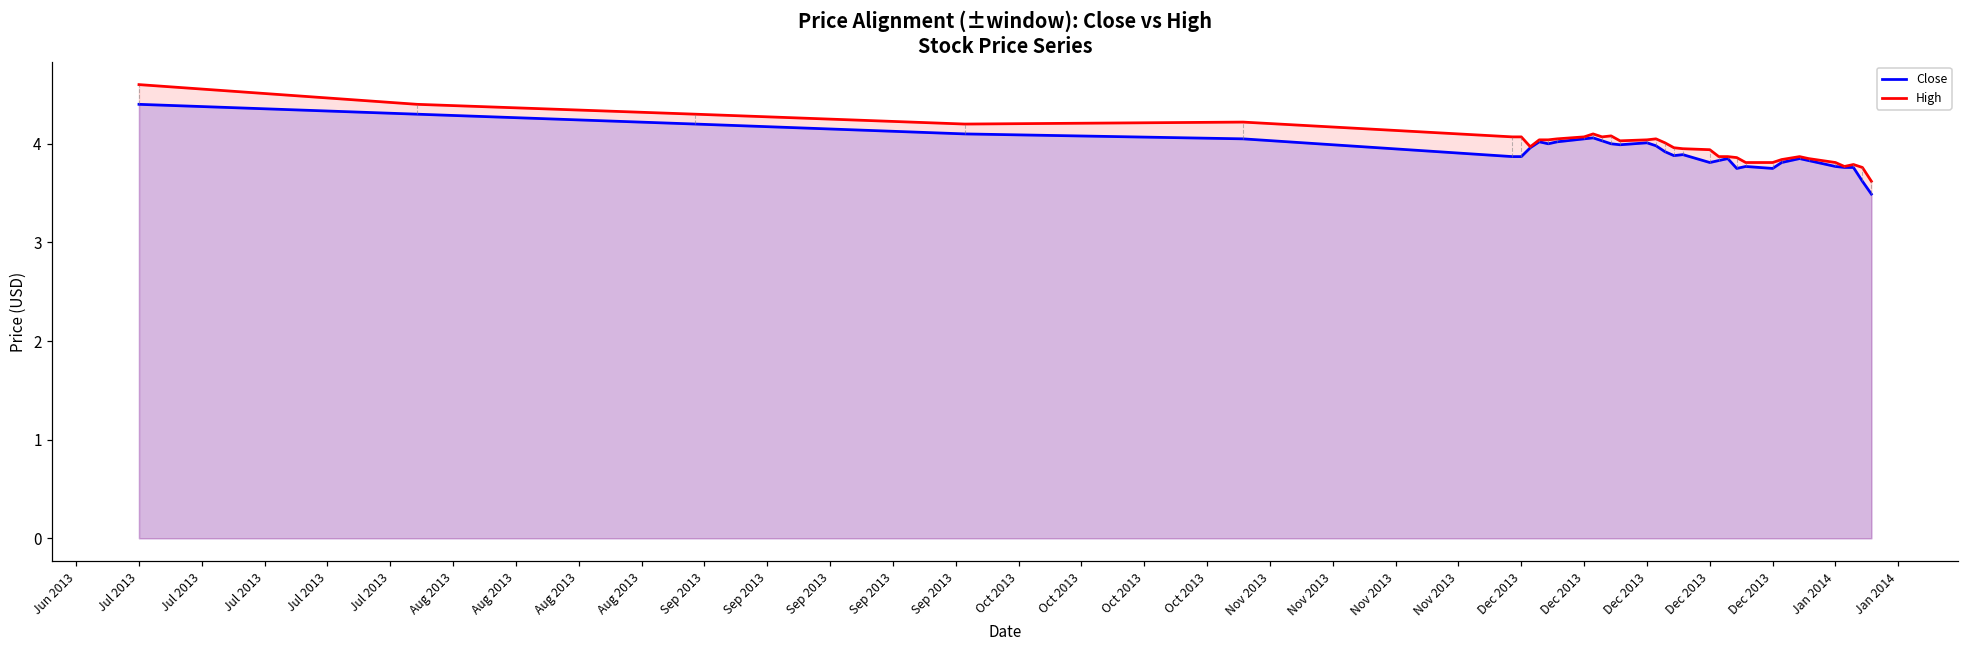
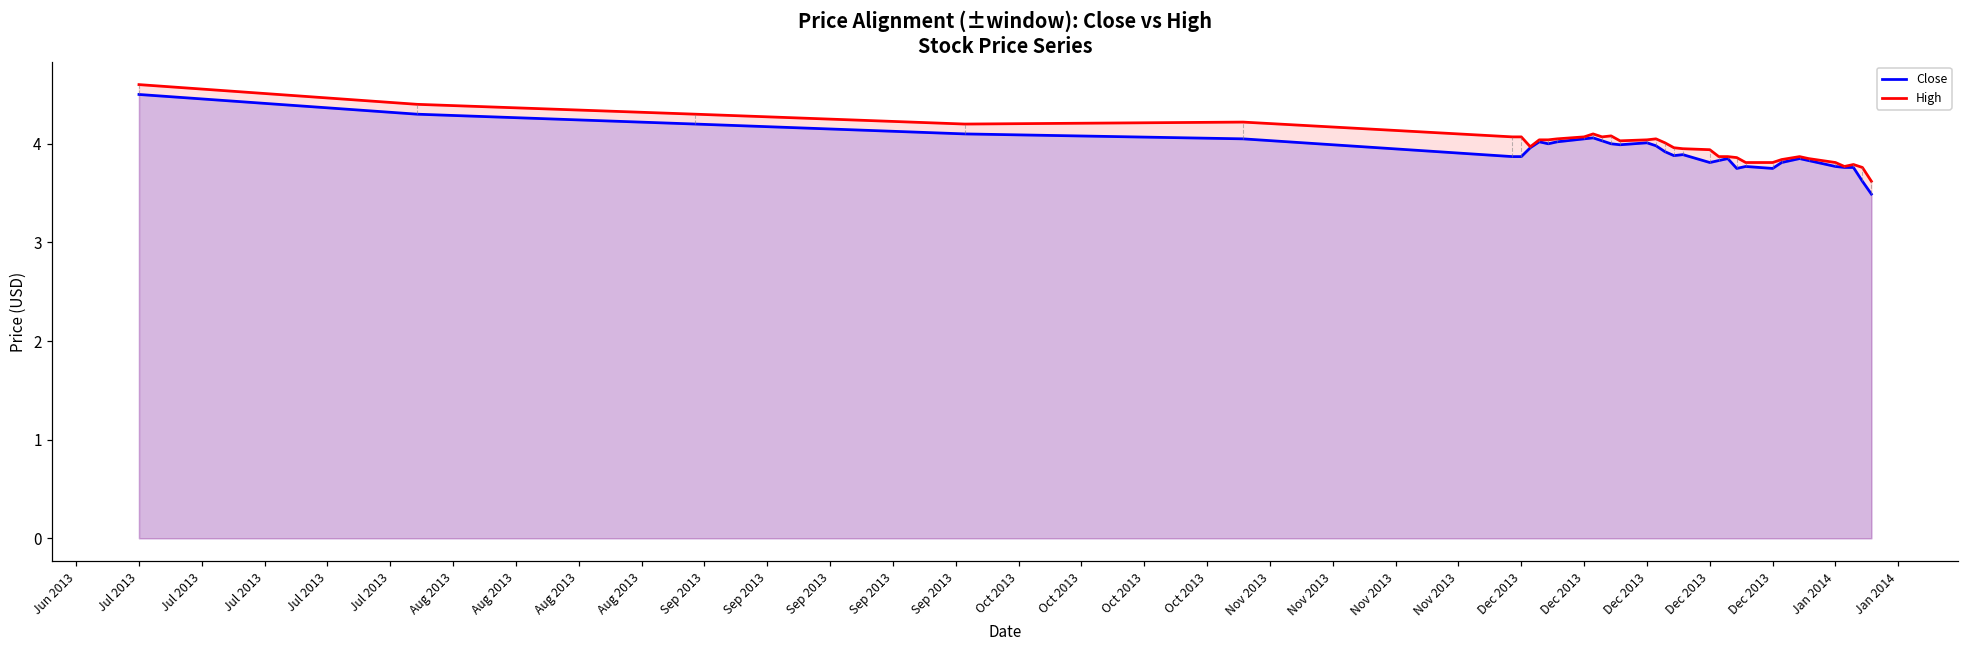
  {
    "Close": {
-     "Jul 2013": 4.4
+     "Jul 2013": 4.5
    }
  }
